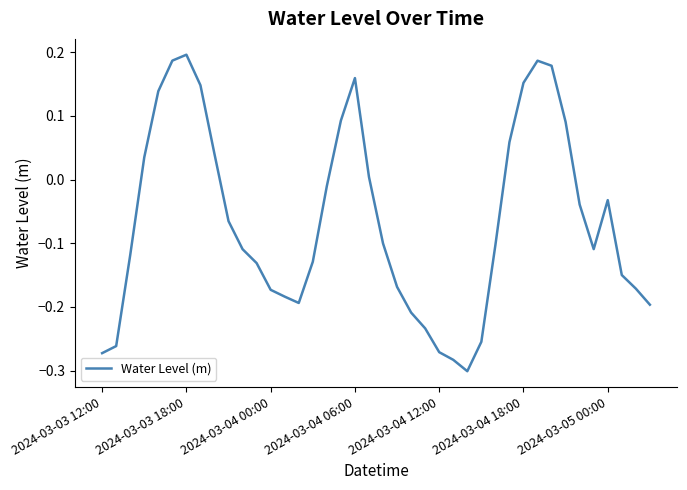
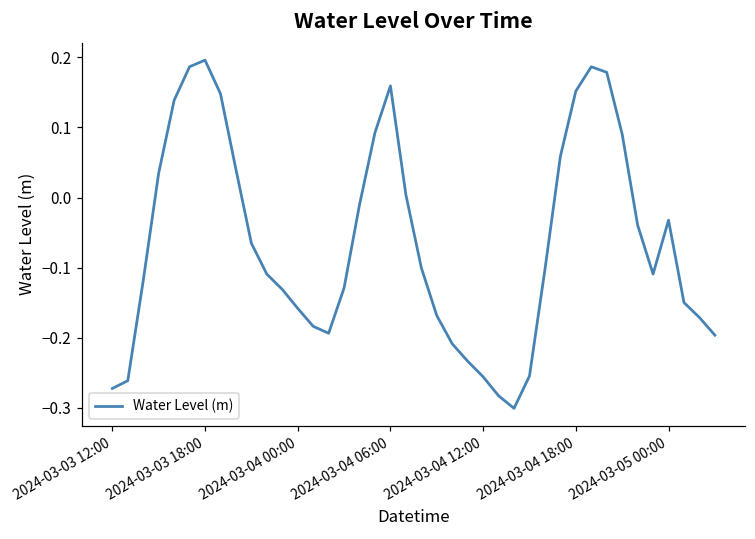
  {
    "2024-03-03 12:00": -0.27,
    "2024-03-03 18:00": 0.20,
-   "2024-03-04 00:00": -0.17,
+   "2024-03-04 00:00": -0.16,
    "2024-03-04 06:00": 0.16,
-   "2024-03-04 12:00": -0.27,
+   "2024-03-04 12:00": -0.26,
    "2024-03-04 18:00": 0.15,
    "2024-03-05 00:00": -0.03
  }
